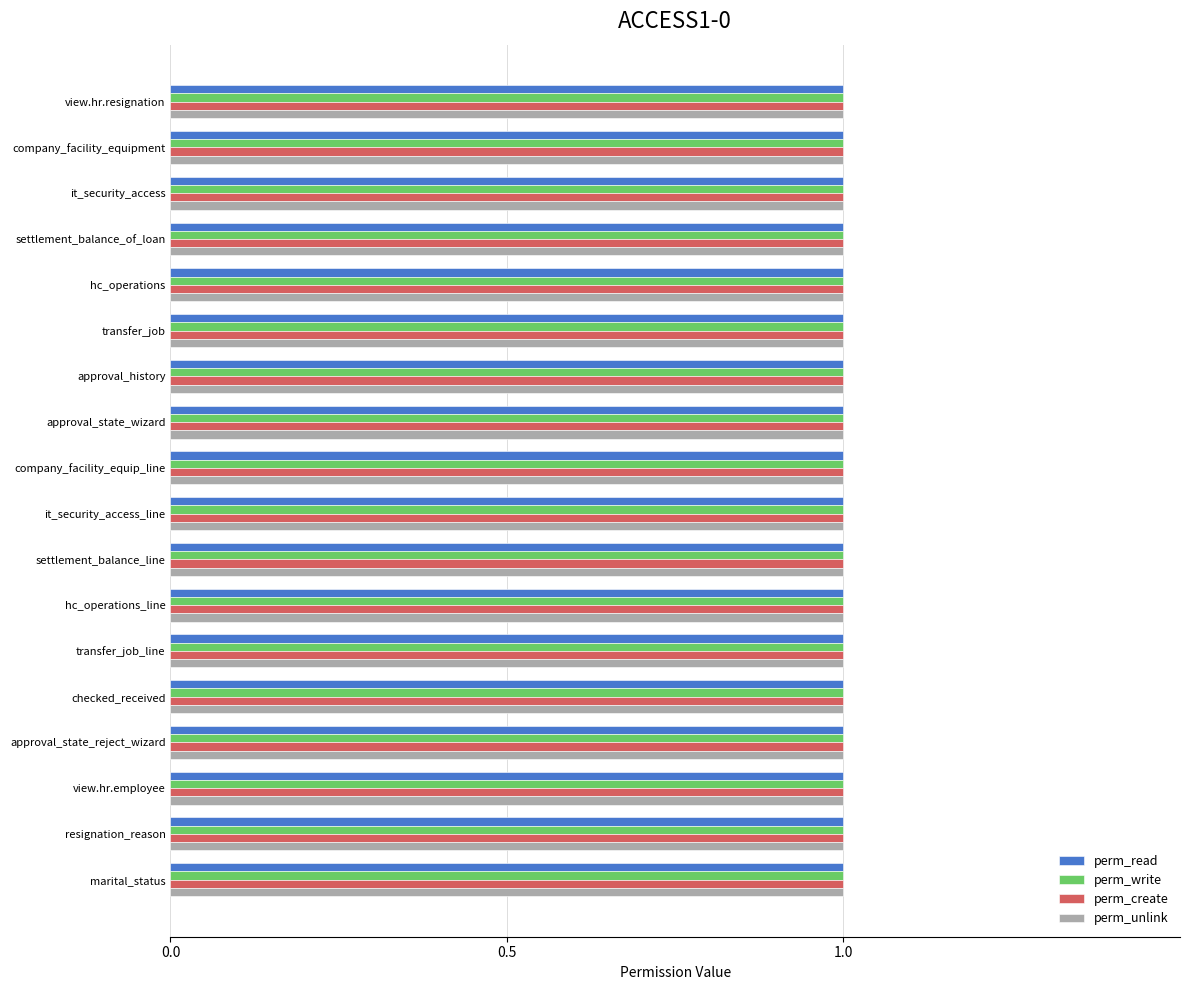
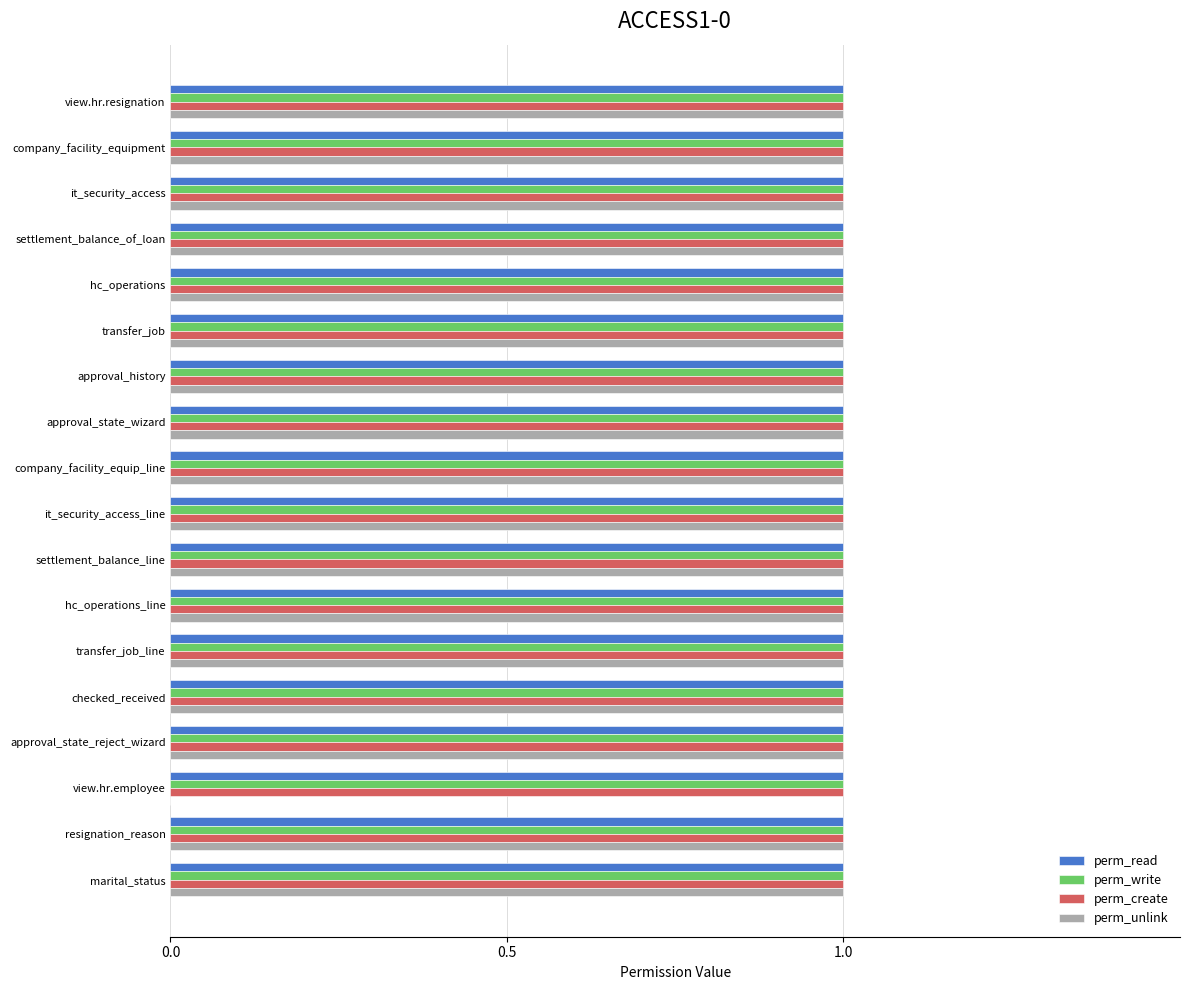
  {
    "perm_read": {
      "view.hr.resignation": 1,
      "company_facility_equipment": 1,
      "it_security_access": 1,
      "settlement_balance_of_loan": 1,
      "hc_operations": 1,
      "transfer_job": 1,
      "approval_history": 1,
      "approval_state_wizard": 1,
      "company_facility_equip_line": 1,
      "it_security_access_line": 1,
      "settlement_balance_line": 1,
      "hc_operations_line": 1,
      "transfer_job_line": 1,
      "checked_received": 1,
      "approval_state_reject_wizard": 1,
      "view.hr.employee": 1,
      "resignation_reason": 1,
      "marital_status": 1
    },
    "perm_write": {
      "view.hr.resignation": 1,
      "company_facility_equipment": 1,
      "it_security_access": 1,
      "settlement_balance_of_loan": 1,
      "hc_operations": 1,
      "transfer_job": 1,
      "approval_history": 1,
      "approval_state_wizard": 1,
      "company_facility_equip_line": 1,
      "it_security_access_line": 1,
      "settlement_balance_line": 1,
      "hc_operations_line": 1,
      "transfer_job_line": 1,
      "checked_received": 1,
      "approval_state_reject_wizard": 1,
      "view.hr.employee": 1,
      "resignation_reason": 1,
      "marital_status": 1
    },
    "perm_create": {
      "view.hr.resignation": 1,
      "company_facility_equipment": 1,
      "it_security_access": 1,
      "settlement_balance_of_loan": 1,
      "hc_operations": 1,
      "transfer_job": 1,
      "approval_history": 1,
      "approval_state_wizard": 1,
      "company_facility_equip_line": 1,
      "it_security_access_line": 1,
      "settlement_balance_line": 1,
      "hc_operations_line": 1,
      "transfer_job_line": 1,
      "checked_received": 1,
      "approval_state_reject_wizard": 1,
      "view.hr.employee": 1,
      "resignation_reason": 1,
      "marital_status": 1
    },
    "perm_unlink": {
      "view.hr.resignation": 1,
      "company_facility_equipment": 1,
      "it_security_access": 1,
      "settlement_balance_of_loan": 1,
      "hc_operations": 1,
      "transfer_job": 1,
      "approval_history": 1,
      "approval_state_wizard": 1,
      "company_facility_equip_line": 1,
      "it_security_access_line": 1,
      "settlement_balance_line": 1,
      "hc_operations_line": 1,
      "transfer_job_line": 1,
      "checked_received": 1,
      "approval_state_reject_wizard": 1,
-     "view.hr.employee": 1,
+     "view.hr.employee": 0,
      "resignation_reason": 1,
      "marital_status": 1
    }
  }
